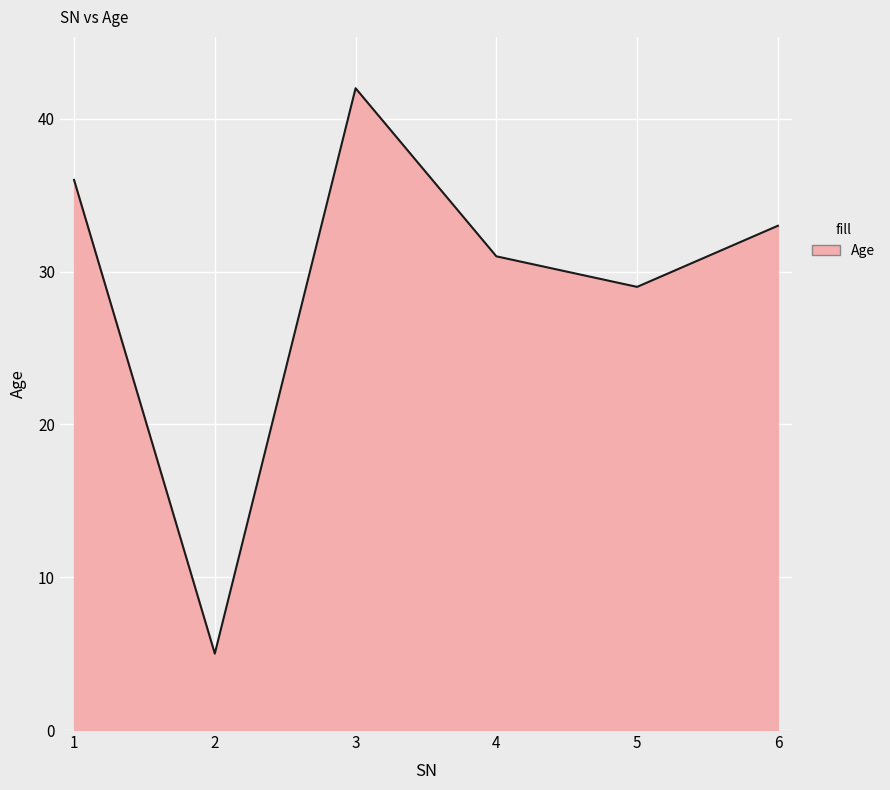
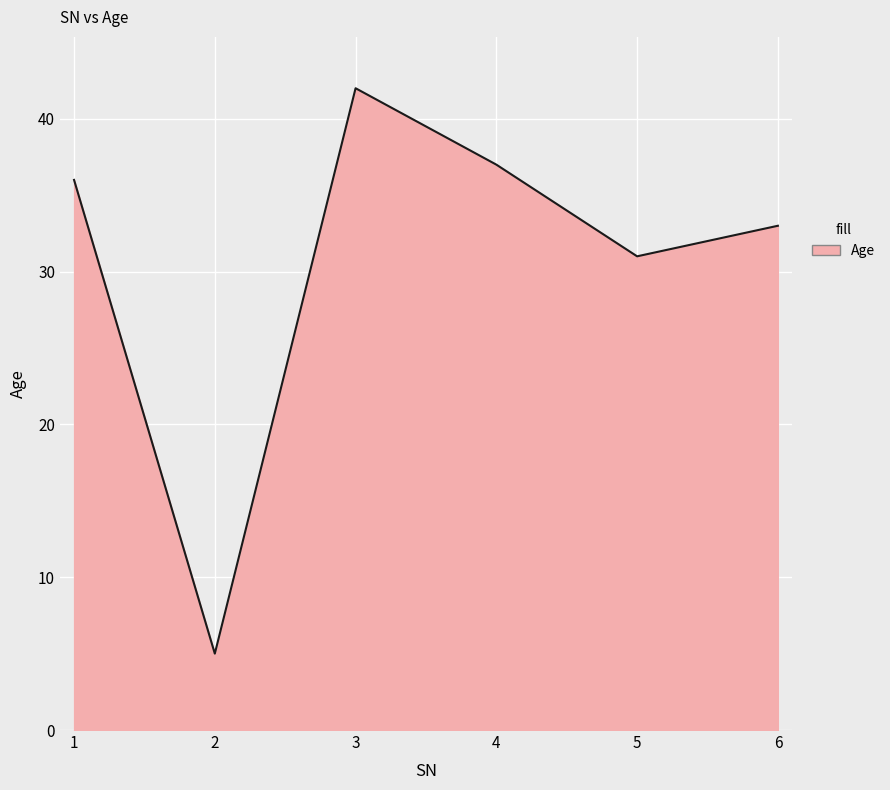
  {
    "1": 36,
    "2": 5,
    "3": 42,
-   "4": 31,
-   "5": 29,
+   "4": 37,
+   "5": 31,
    "6": 33
  }
